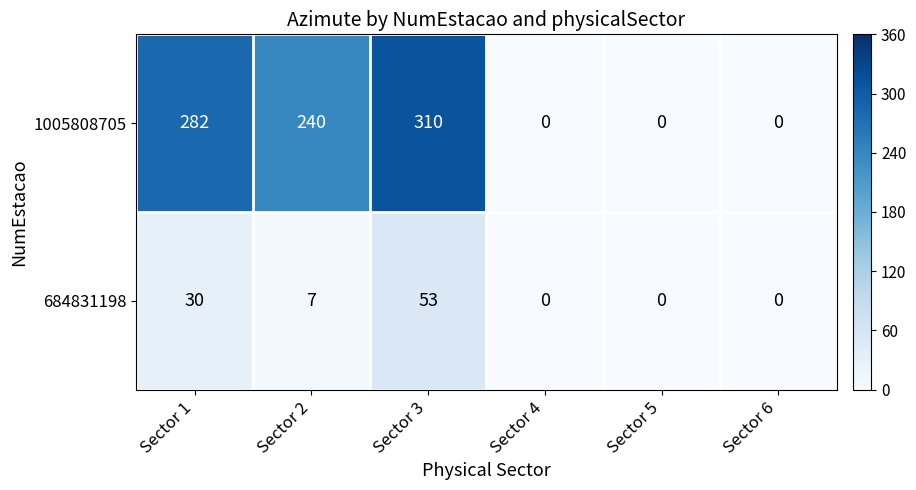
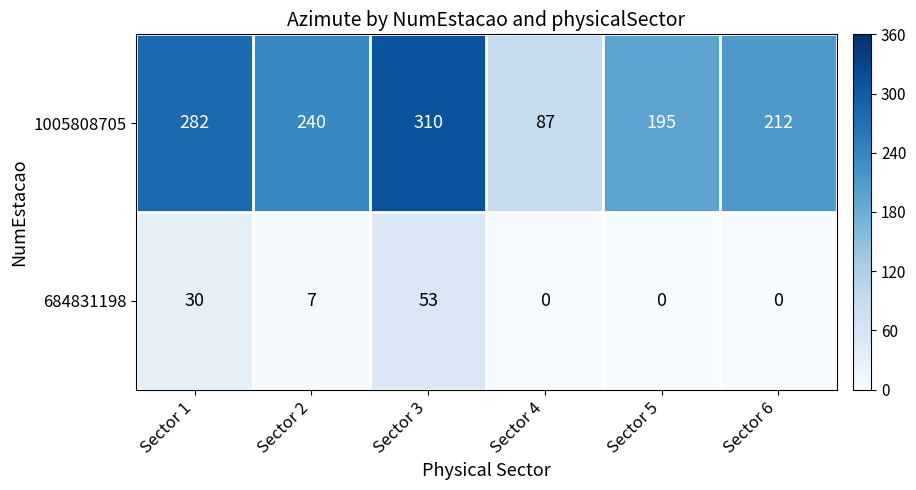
  {
    "1005808705": {
      "Sector 1": 282,
      "Sector 2": 240,
      "Sector 3": 310,
-     "Sector 4": 0,
-     "Sector 5": 0,
-     "Sector 6": 0
+     "Sector 4": 87,
+     "Sector 5": 195,
+     "Sector 6": 212
    },
    "684831198": {
      "Sector 1": 30,
      "Sector 2": 7,
      "Sector 3": 53,
      "Sector 4": 0,
      "Sector 5": 0,
      "Sector 6": 0
    }
  }
